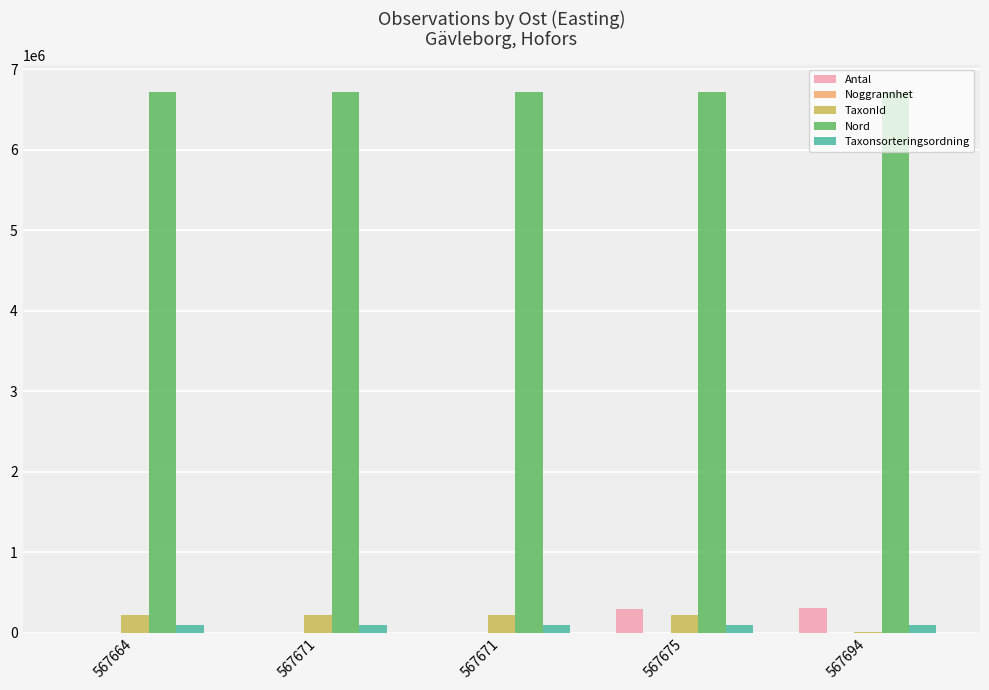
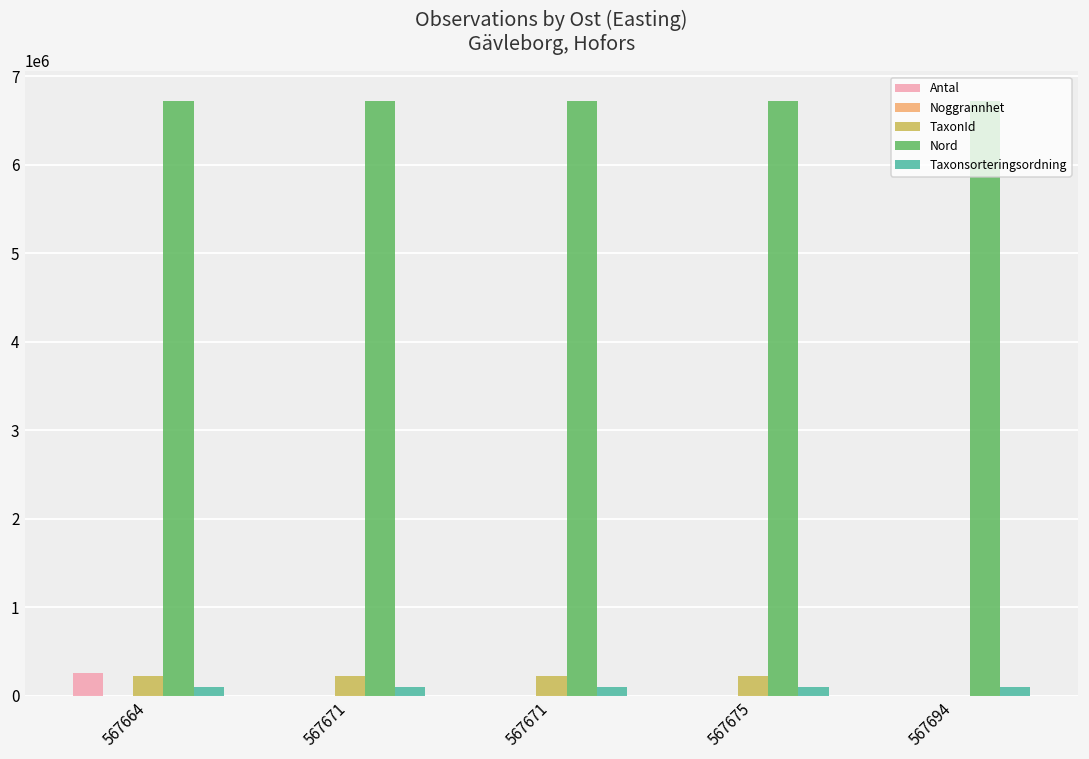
  {
    "Antal": {
-     "567664": 0,
-     "567675": 300000,
-     "567694": 300000
+     "567664": 300000,
+     "567675": 0,
+     "567694": 0
    },
    "Nord": {
      "567664": 6700000,
      "567675": 6700000
    },
    "Taxonsorteringsordning": {
      "567664": 100000,
      "567675": 100000,
      "567694": 100000
    }
  }
